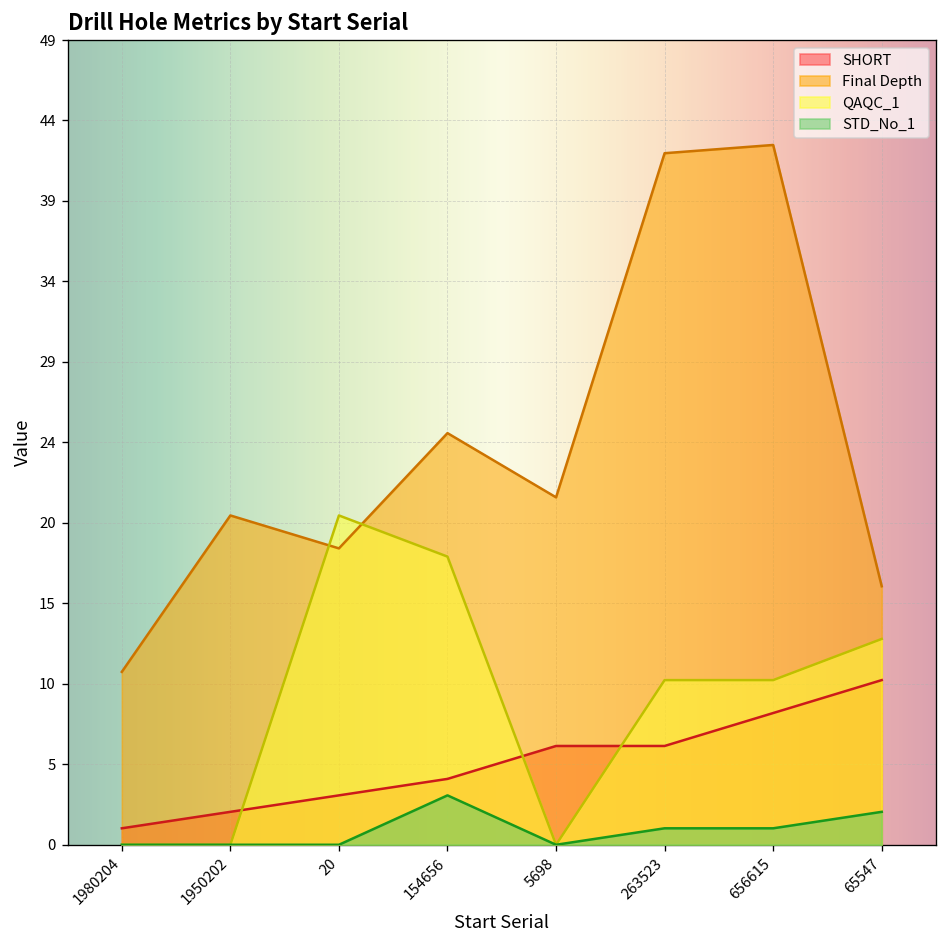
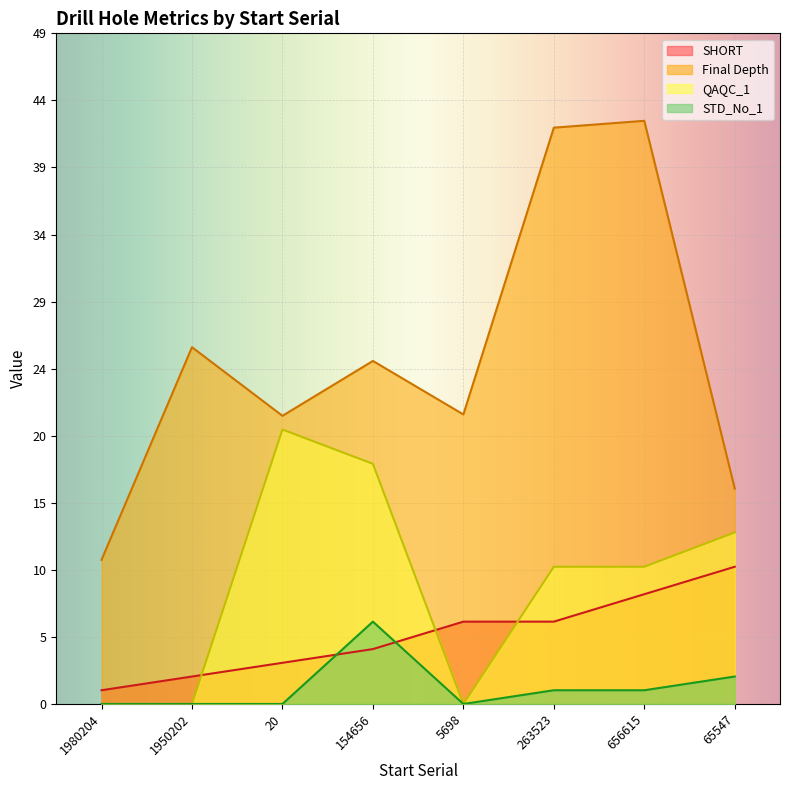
  {
    "SHORT": {
      "1980204": 1,
      "1950202": 2,
      "20": 3,
      "154656": 4,
      "5698": 6,
      "263523": 6,
      "656615": 8,
      "65547": 10
    },
    "Final Depth": {
      "1980204": 10.5,
-     "1950202": 20,
-     "20": 18,
+     "1950202": 26,
+     "20": 21,
      "154656": 25,
      "5698": 21,
      "263523": 42,
      "656615": 42.5,
      "65547": 15.7
    },
    "QAQC_1": {
      "20": 20,
      "154656": 17.5,
      "263523": 10,
      "656615": 10,
      "65547": 12.5
    },
    "STD_No_1": {
      "20": 0,
-     "154656": 3,
+     "154656": 6,
      "263523": 1,
      "656615": 1,
      "65547": 2
    }
  }
